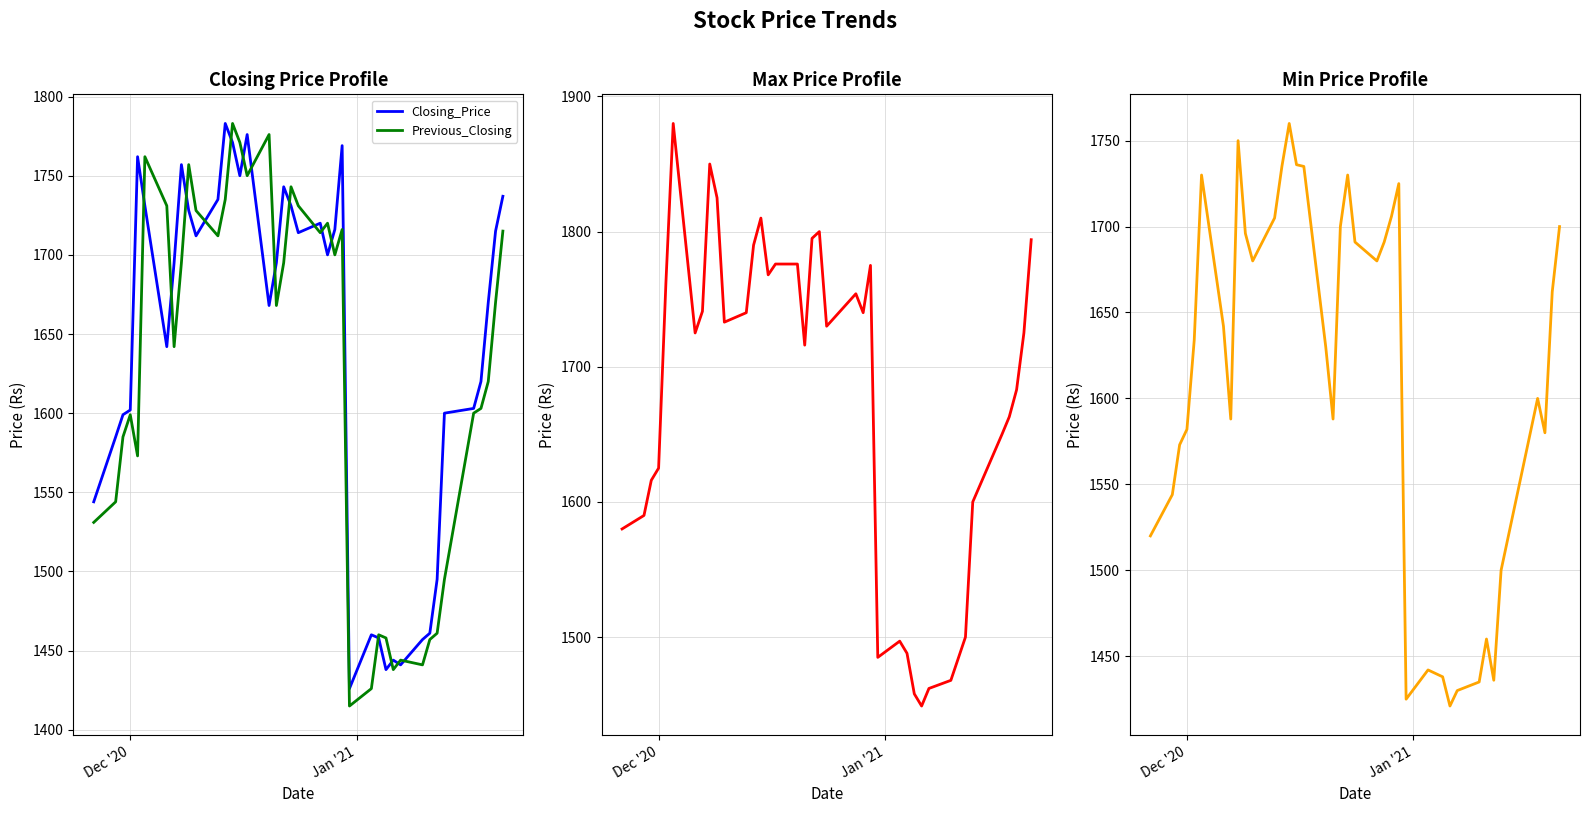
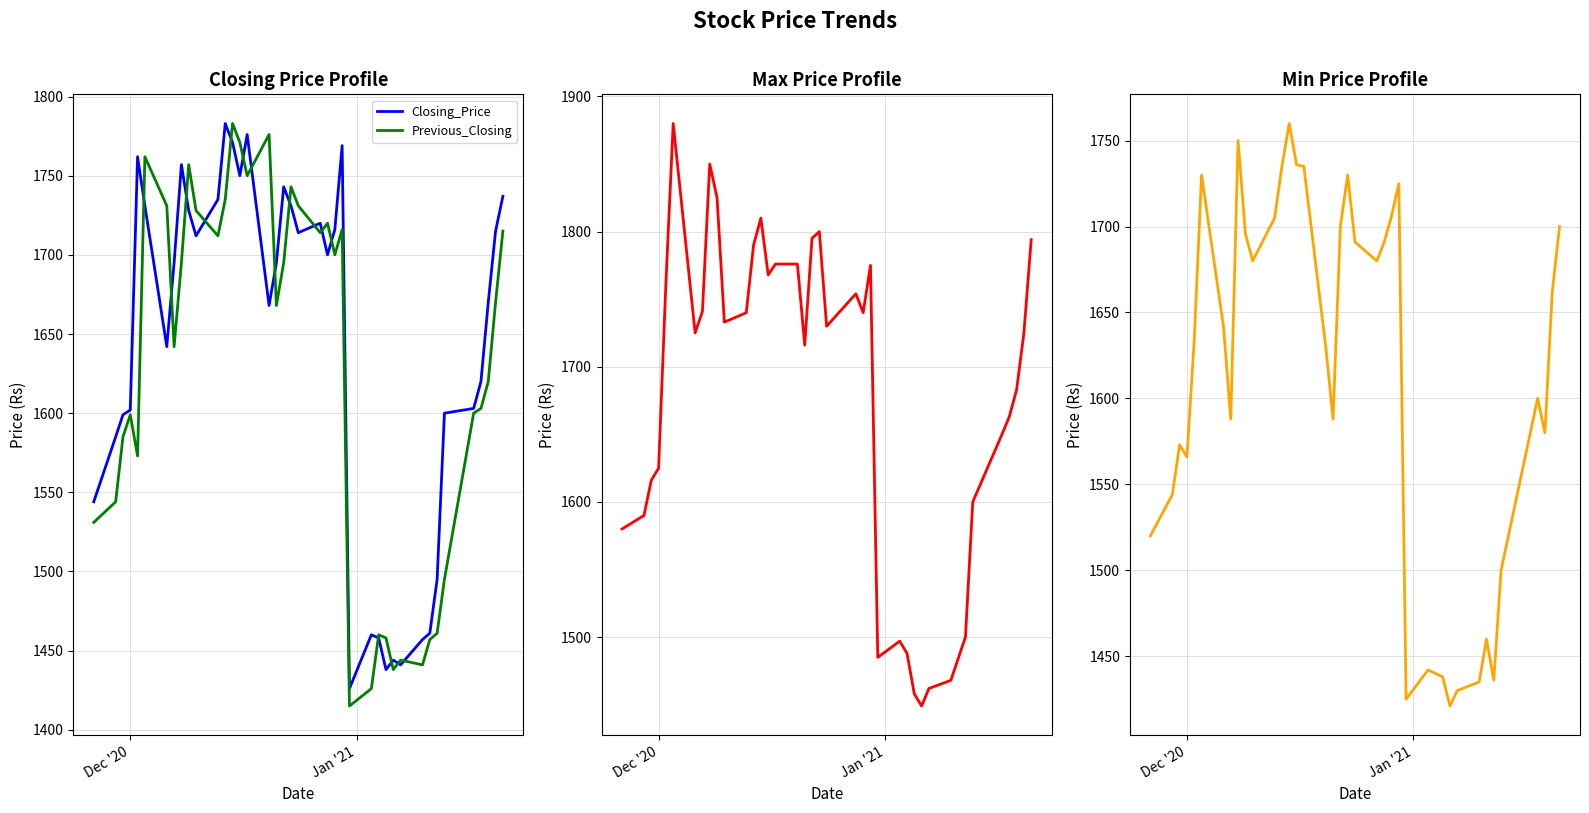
  {
    "Closing Price Profile": {
      "Closing_Price": {
        "Dec '20": 1602
      },
      "Previous_Closing": {
        "Dec '20": 1599
      }
    },
    "Max Price Profile": {
      "Dec '20": 1625
    },
    "Min Price Profile": {
-     "Dec '20": 1582
+     "Dec '20": 1566
    }
  }
